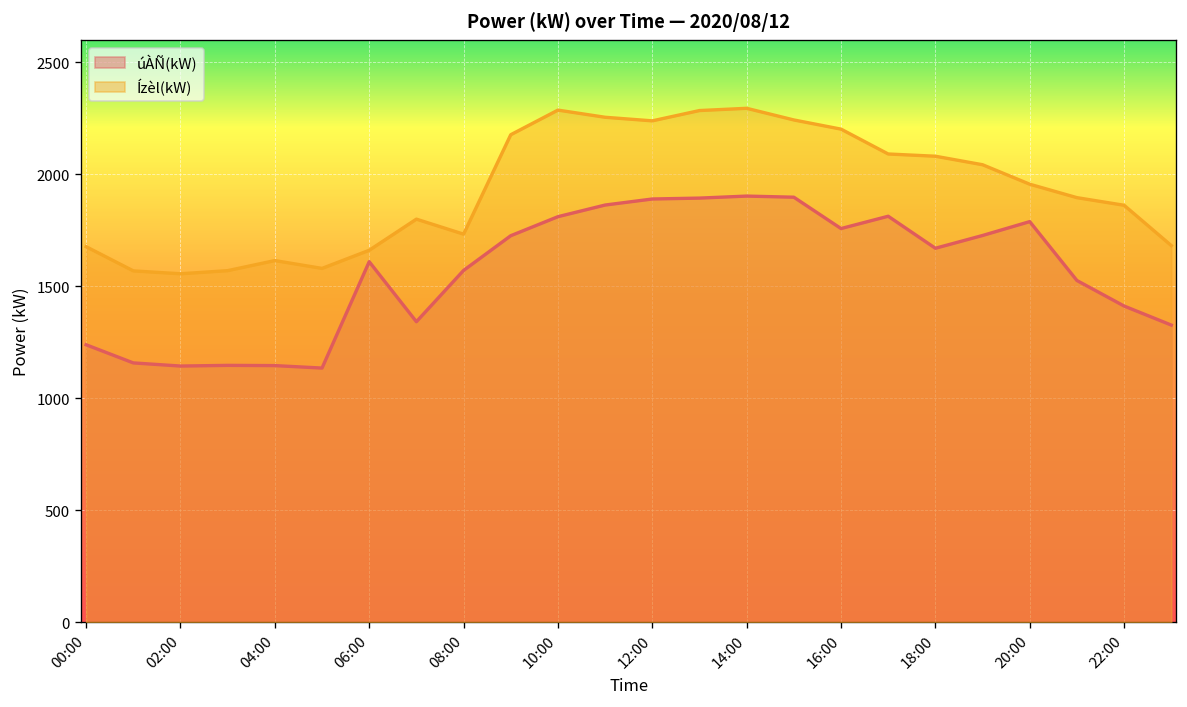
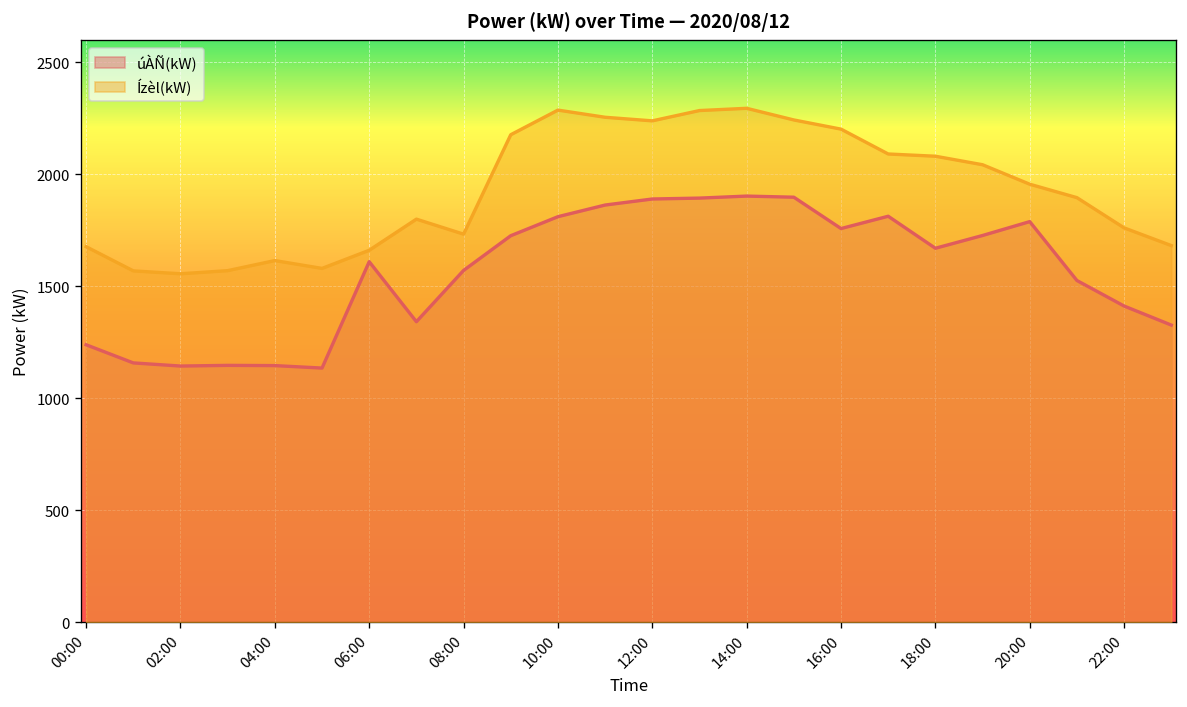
  {
    "úÀÑ(kW)": {
      "00:00": 1240,
      "02:00": 1140,
      "04:00": 1150,
      "06:00": 1610,
      "08:00": 1570,
      "10:00": 1810,
      "12:00": 1890,
      "14:00": 1900,
      "16:00": 1760,
      "18:00": 1670,
      "20:00": 1790,
      "22:00": 1410
    },
    "Ízèl(kW)": {
      "00:00": 1680,
      "02:00": 1560,
      "04:00": 1620,
      "06:00": 1660,
      "08:00": 1730,
      "10:00": 2290,
      "12:00": 2240,
      "14:00": 2300,
      "16:00": 2200,
      "18:00": 2080,
      "20:00": 1960,
-     "22:00": 1860
+     "22:00": 1760
    }
  }
